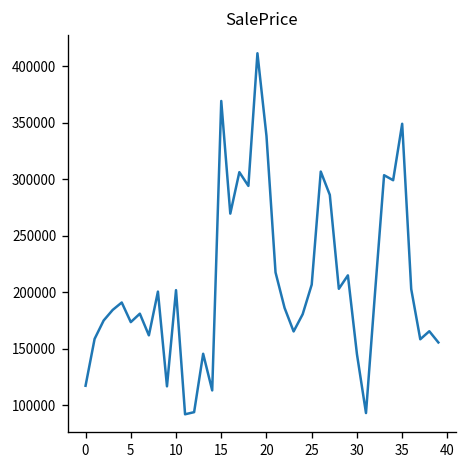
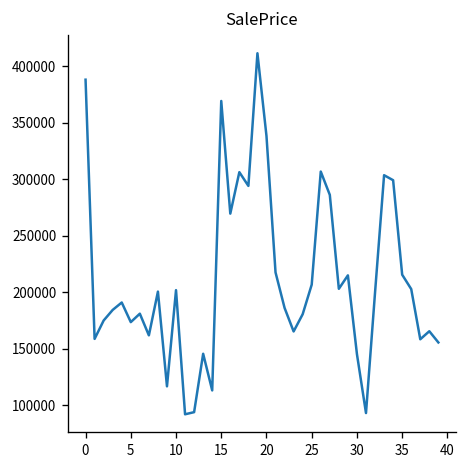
  {
-   "0": 120000,
+   "0": 390000,
    "5": 170000,
    "10": 200000,
    "15": 370000,
    "20": 340000,
    "25": 210000,
    "30": 150000,
-   "35": 350000
+   "35": 220000
  }
